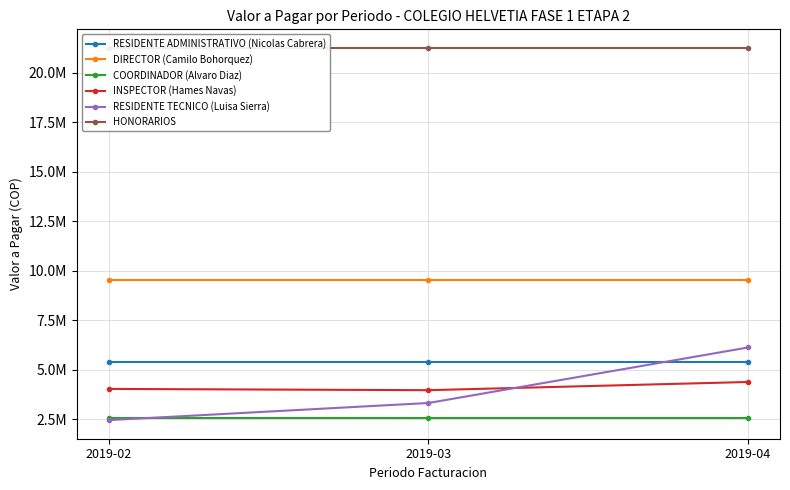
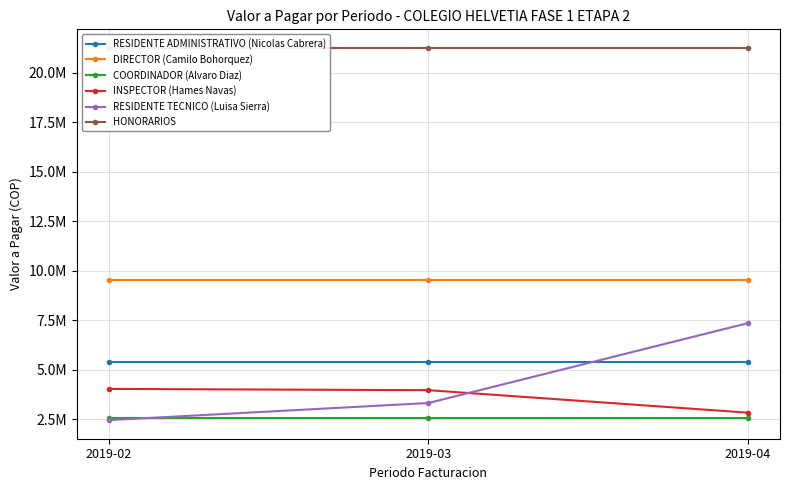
  {
    "RESIDENTE ADMINISTRATIVO (Nicolas Cabrera)": {
      "2019-02": 5400000,
      "2019-03": 5400000,
      "2019-04": 5400000
    },
    "DIRECTOR (Camilo Bohorquez)": {
      "2019-02": 9500000,
      "2019-03": 9500000,
      "2019-04": 9500000
    },
    "COORDINADOR (Alvaro Diaz)": {
      "2019-03": 2600000,
      "2019-04": 2600000
    },
    "INSPECTOR (Hames Navas)": {
      "2019-02": 4000000,
      "2019-03": 4000000,
-     "2019-04": 4400000
+     "2019-04": 2800000
    },
    "RESIDENTE TECNICO (Luisa Sierra)": {
      "2019-03": 3300000,
-     "2019-04": 6100000
+     "2019-04": 7400000
    },
    "HONORARIOS": {
      "2019-03": 21300000,
      "2019-04": 21300000
    }
  }
